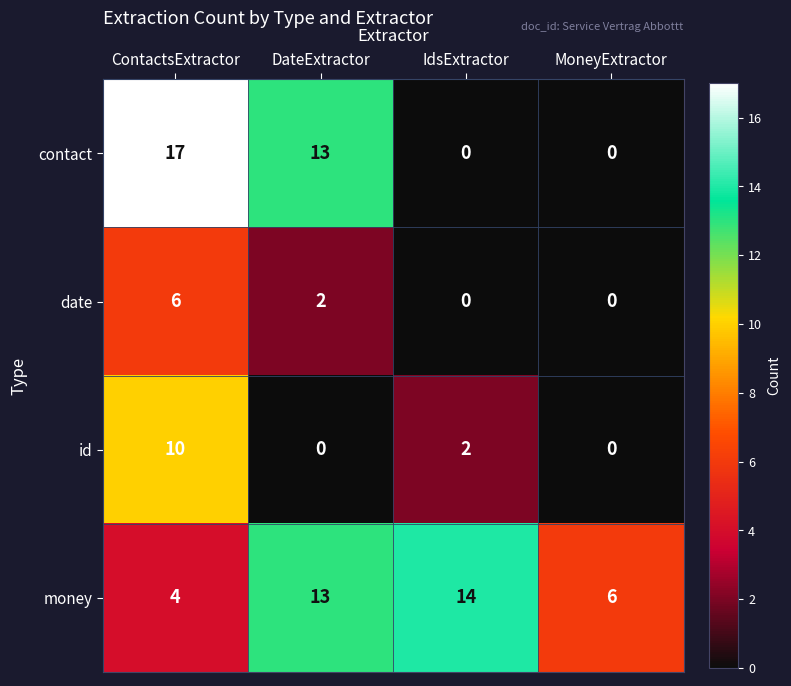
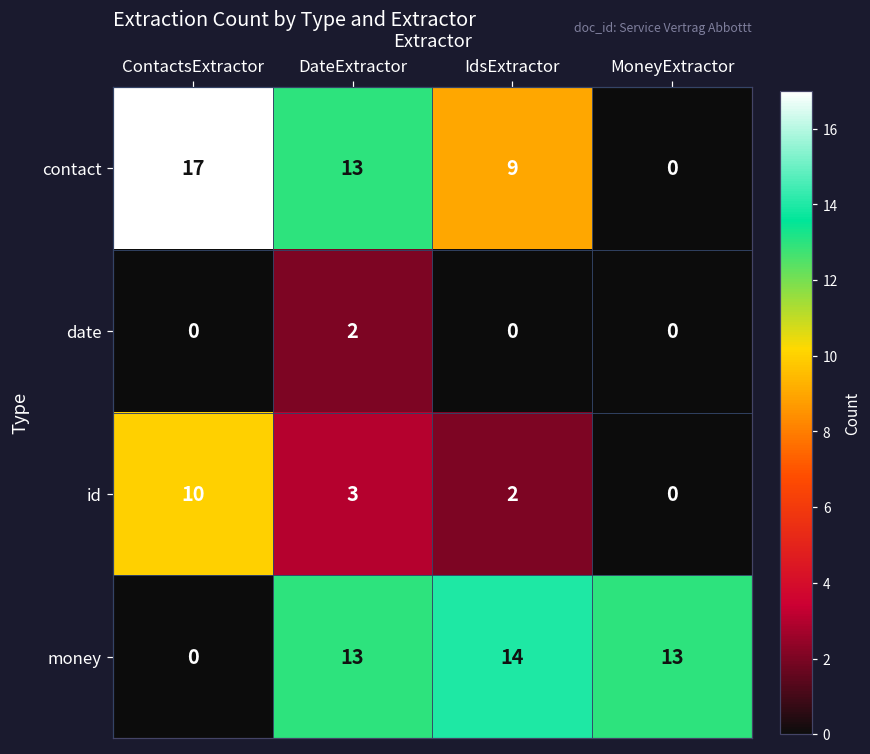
  {
    "contact": {
      "ContactsExtractor": 17,
      "DateExtractor": 13,
-     "IdsExtractor": 0,
+     "IdsExtractor": 9,
      "MoneyExtractor": 0
    },
    "date": {
-     "ContactsExtractor": 6,
+     "ContactsExtractor": 0,
      "DateExtractor": 2,
      "IdsExtractor": 0,
      "MoneyExtractor": 0
    },
    "id": {
      "ContactsExtractor": 10,
-     "DateExtractor": 0,
+     "DateExtractor": 3,
      "IdsExtractor": 2,
      "MoneyExtractor": 0
    },
    "money": {
-     "ContactsExtractor": 4,
+     "ContactsExtractor": 0,
      "DateExtractor": 13,
      "IdsExtractor": 14,
-     "MoneyExtractor": 6
+     "MoneyExtractor": 13
    }
  }
